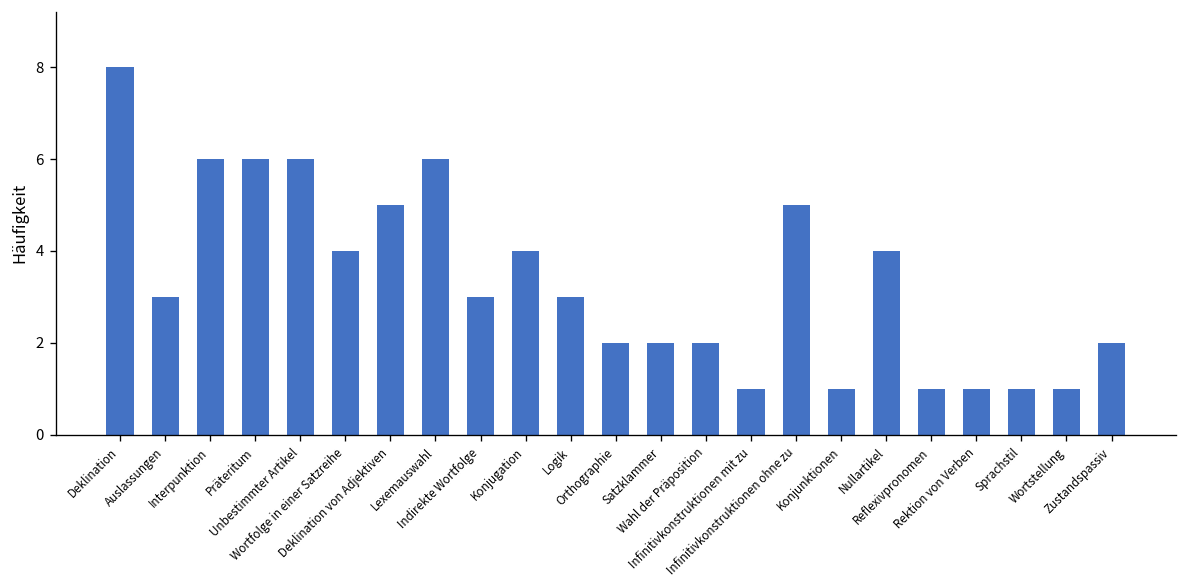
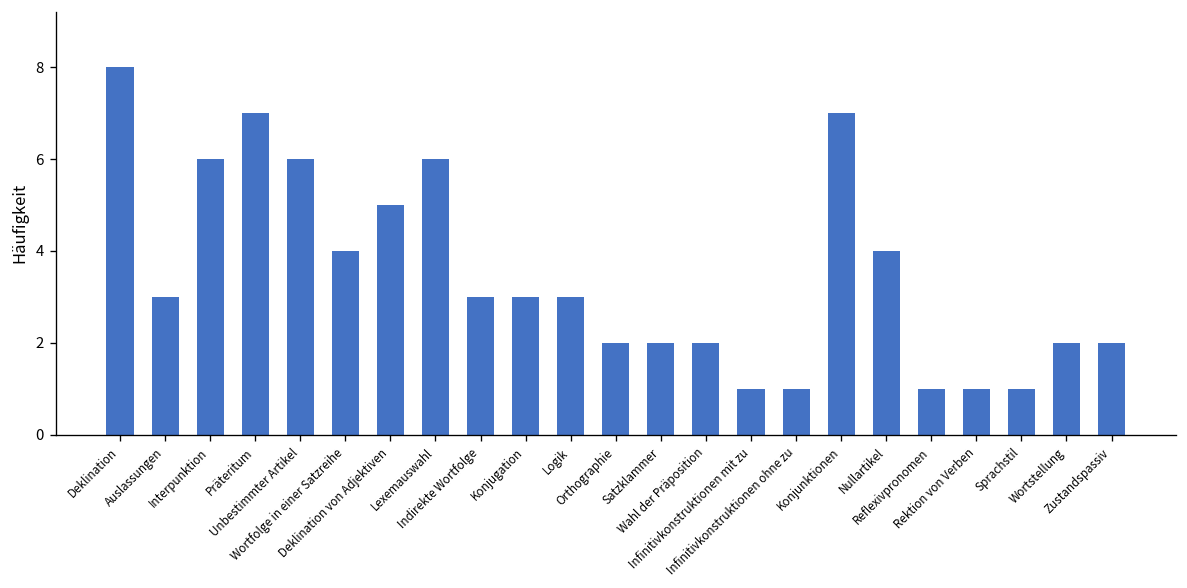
  {
    "Deklination": 8,
    "Auslassungen": 3,
    "Interpunktion": 6,
-   "Präteritum": 6,
+   "Präteritum": 7,
    "Unbestimmter Artikel": 6,
    "Wortfolge in einer Satzreihe": 4,
    "Deklination von Adjektiven": 5,
    "Lexemauswahl": 6,
    "Indirekte Wortfolge": 3,
-   "Konjugation": 4,
+   "Konjugation": 3,
    "Logik": 3,
    "Orthographie": 2,
    "Satzklammer": 2,
    "Wahl der Präposition": 2,
    "Infinitivkonstruktionen mit zu": 1,
-   "Infinitivkonstruktionen ohne zu": 5,
-   "Konjunktionen": 1,
+   "Infinitivkonstruktionen ohne zu": 1,
+   "Konjunktionen": 7,
    "Nullartikel": 4,
    "Reflexivpronomen": 1,
    "Rektion von Verben": 1,
    "Sprachstil": 1,
-   "Wortstellung": 1,
+   "Wortstellung": 2,
    "Zustandspassiv": 2
  }
